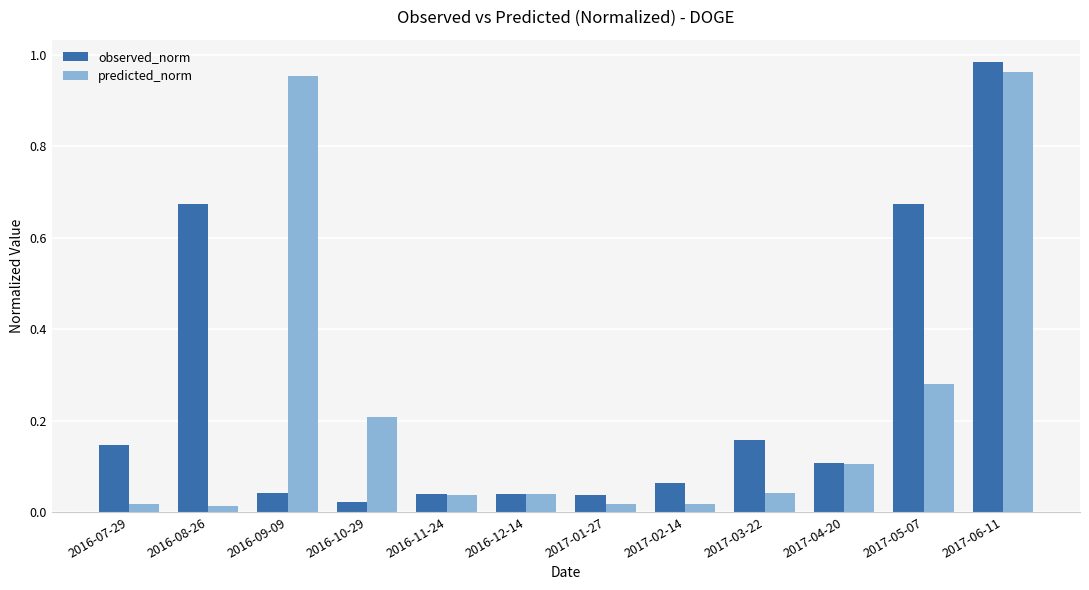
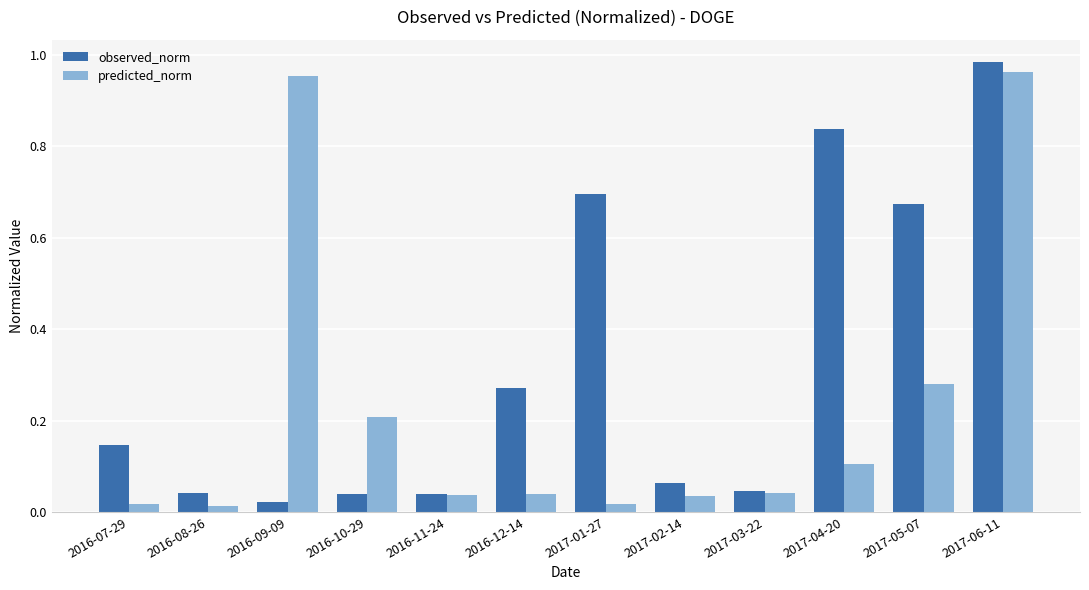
  {
    "observed_norm": {
      "2016-07-29": 0.15,
-     "2016-08-26": 0.67,
-     "2016-09-09": 0.04,
-     "2016-10-29": 0.02,
+     "2016-08-26": 0.04,
+     "2016-09-09": 0.02,
+     "2016-10-29": 0.04,
      "2016-11-24": 0.04,
-     "2016-12-14": 0.04,
-     "2017-01-27": 0.04,
+     "2016-12-14": 0.27,
+     "2017-01-27": 0.70,
      "2017-02-14": 0.06,
-     "2017-03-22": 0.16,
-     "2017-04-20": 0.11,
+     "2017-03-22": 0.04,
+     "2017-04-20": 0.84,
      "2017-05-07": 0.67,
      "2017-06-11": 0.98
    },
    "predicted_norm": {
      "2016-07-29": 0.02,
      "2016-08-26": 0.01,
      "2016-09-09": 0.95,
      "2016-10-29": 0.21,
      "2016-11-24": 0.04,
      "2016-12-14": 0.04,
      "2017-01-27": 0.02,
-     "2017-02-14": 0.02,
+     "2017-02-14": 0.04,
      "2017-03-22": 0.04,
      "2017-04-20": 0.11,
      "2017-05-07": 0.28,
      "2017-06-11": 0.96
    }
  }
